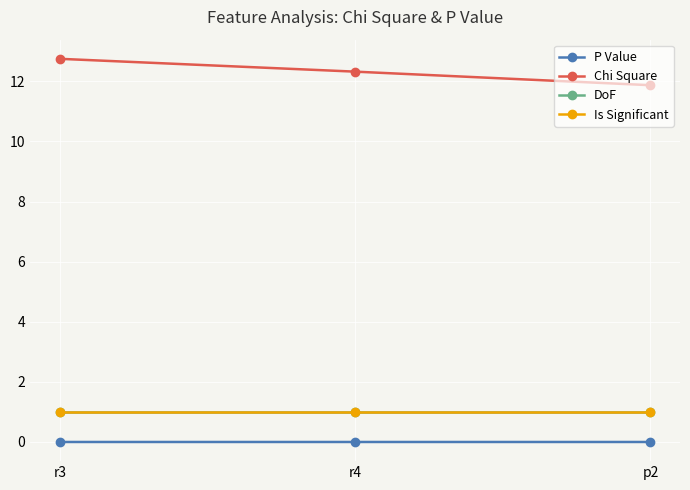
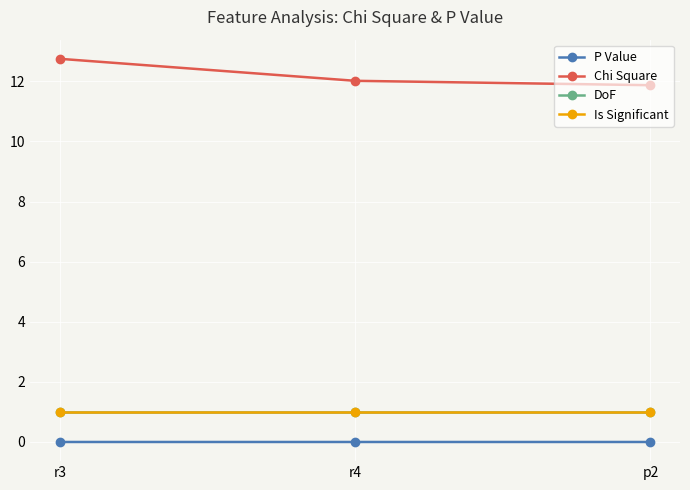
  {
    "P Value": {
      "r3": 0.0,
      "r4": 0.0,
      "p2": 0.0
    },
    "Chi Square": {
      "r3": 12.7,
-     "r4": 12.3
+     "r4": 12.0
    },
    "Is Significant": {
      "r3": 1.0,
      "r4": 1.0,
      "p2": 1.0
    }
  }
